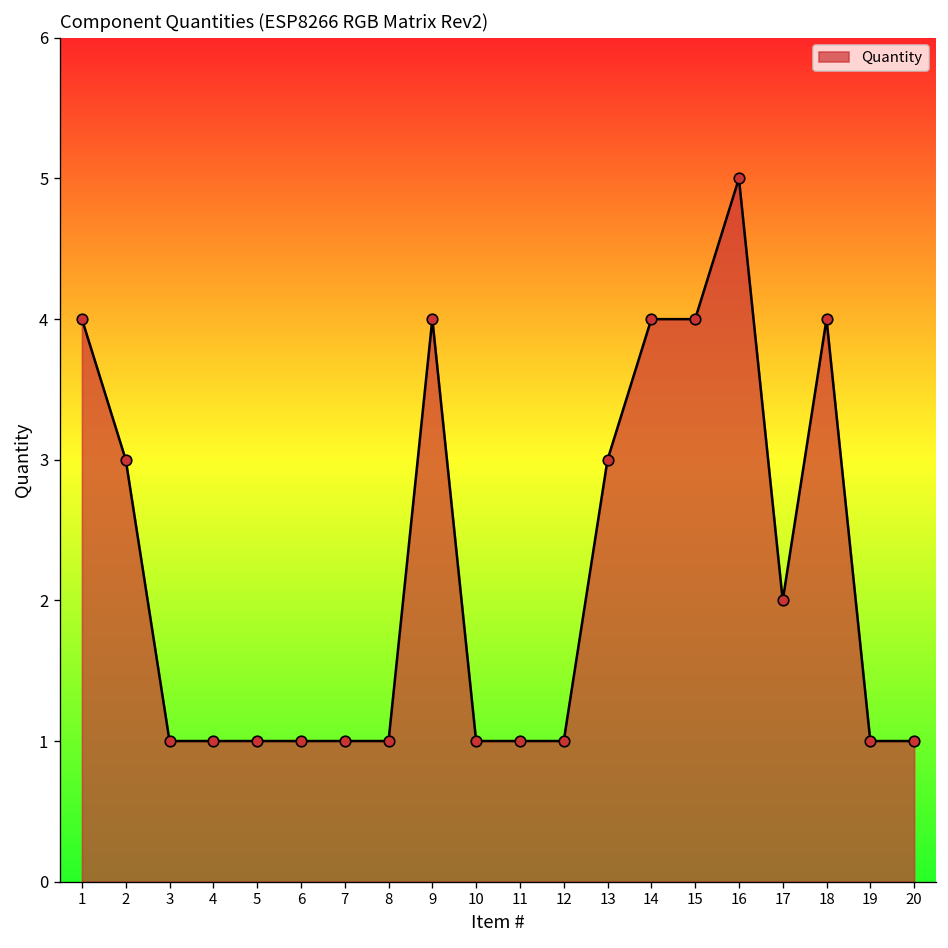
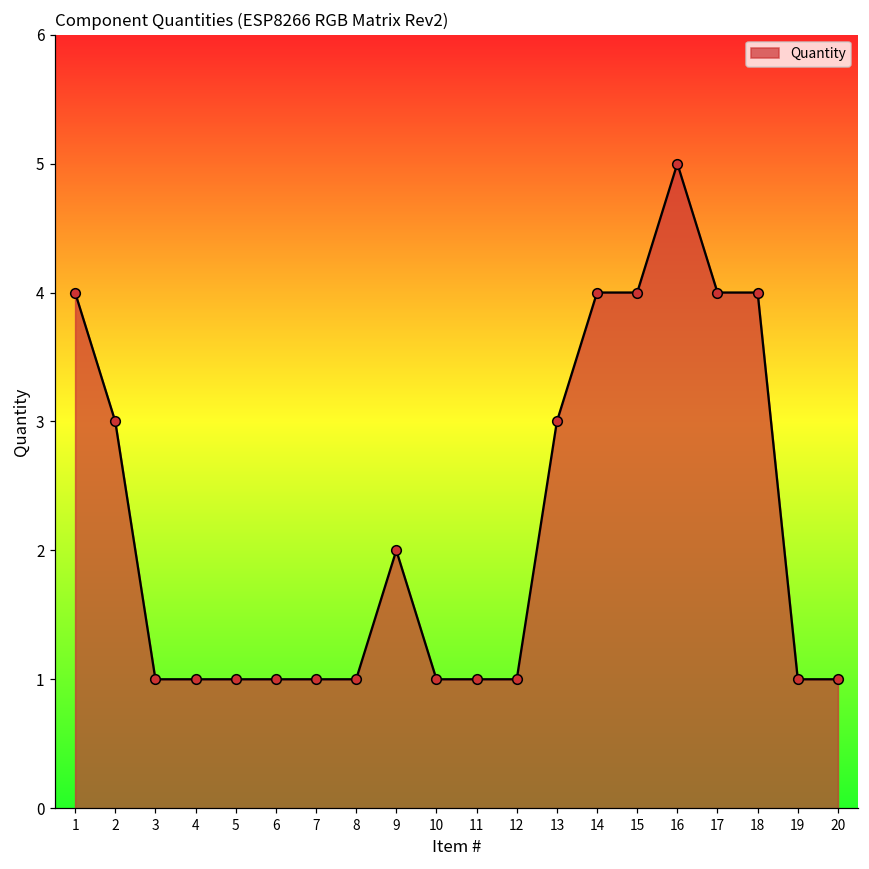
  {
    "1": 4,
    "2": 3,
    "3": 1,
    "4": 1,
    "5": 1,
    "6": 1,
    "7": 1,
    "8": 1,
-   "9": 4,
+   "9": 2,
    "10": 1,
    "11": 1,
    "12": 1,
    "13": 3,
    "14": 4,
    "15": 4,
    "16": 5,
-   "17": 2,
+   "17": 4,
    "18": 4,
    "19": 1,
    "20": 1
  }
